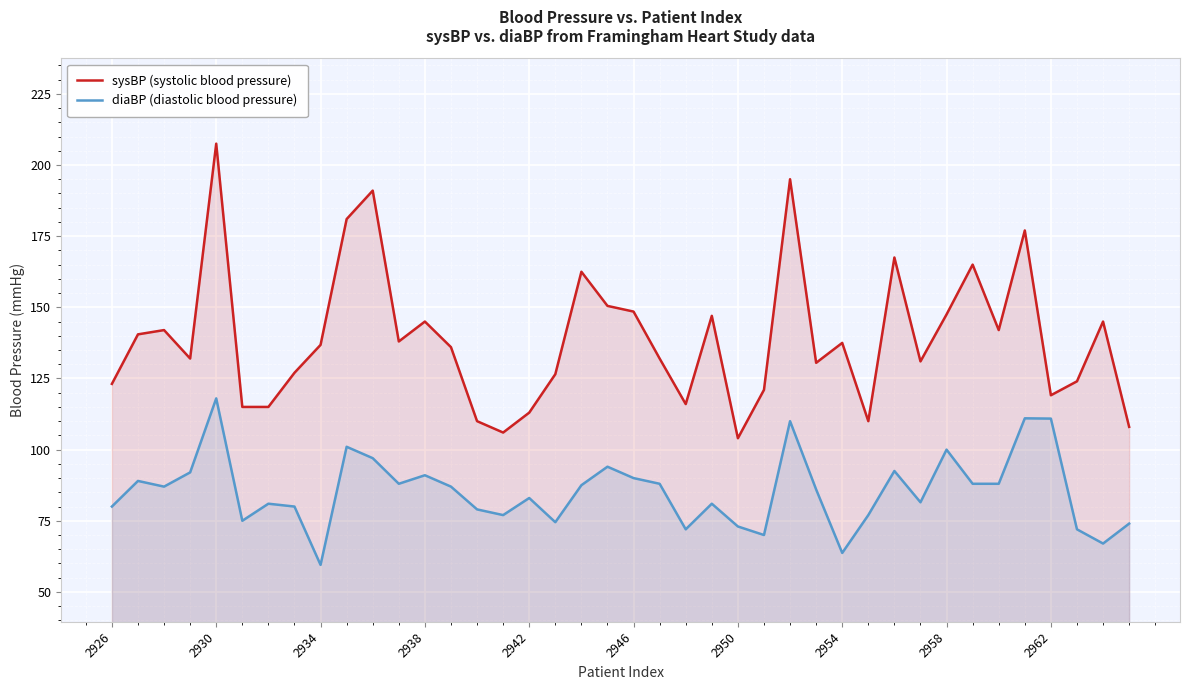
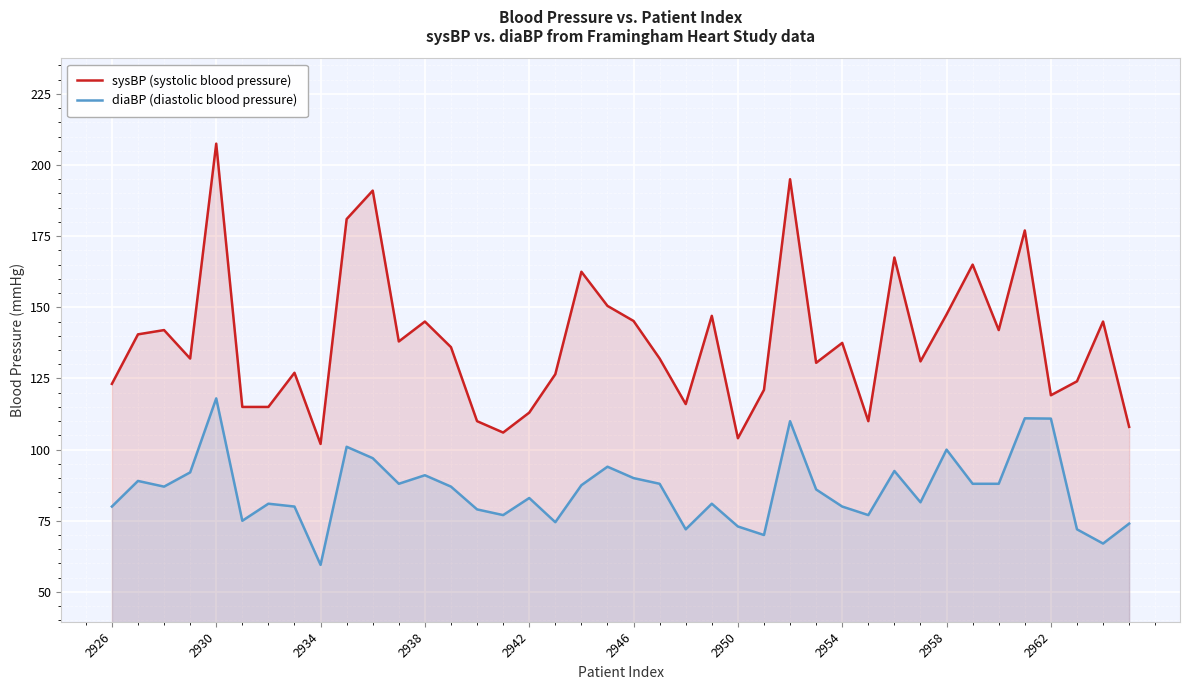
  {
    "sysBP (systolic blood pressure)": {
      "2926": 123,
      "2930": 208,
-     "2934": 137,
+     "2934": 102,
      "2938": 145,
      "2942": 113,
-     "2946": 149,
+     "2946": 145,
      "2950": 104,
      "2954": 138,
      "2958": 148,
      "2962": 119
    },
    "diaBP (diastolic blood pressure)": {
      "2926": 80,
      "2930": 118,
      "2934": 60,
      "2938": 91,
      "2942": 83,
      "2946": 90,
      "2950": 73,
-     "2954": 64,
+     "2954": 80,
      "2958": 100,
      "2962": 111
    }
  }
